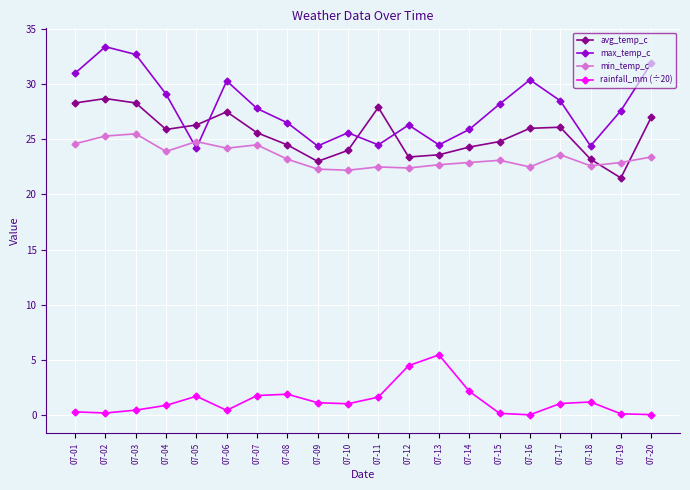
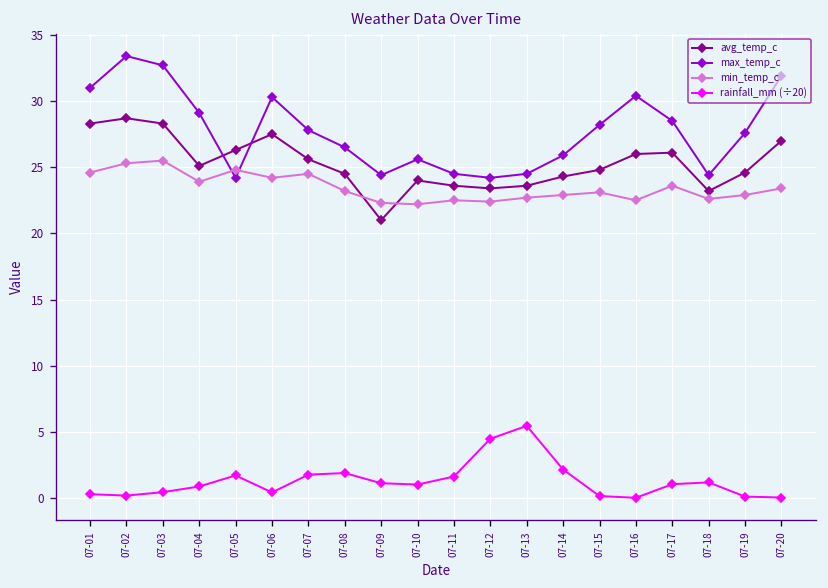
  {
    "avg_temp_c": {
      "07-01": 28.3,
      "07-02": 28.7,
      "07-03": 28.3,
-     "07-04": 25.9,
+     "07-04": 25.1,
      "07-05": 26.3,
      "07-06": 27.5,
      "07-07": 25.6,
      "07-08": 24.5,
-     "07-09": 23,
+     "07-09": 21,
      "07-10": 24.0,
-     "07-11": 27.9,
+     "07-11": 23.6,
      "07-12": 23.4,
      "07-13": 23.6,
      "07-14": 24.3,
      "07-15": 24.8,
      "07-16": 26.0,
      "07-17": 26.1,
      "07-18": 23.2,
-     "07-19": 21.5,
+     "07-19": 24.6,
      "07-20": 27.0
    },
    "max_temp_c": {
      "07-01": 31.0,
      "07-02": 33.4,
      "07-03": 32.7,
      "07-04": 29.1,
      "07-05": 24.2,
      "07-06": 30.3,
      "07-07": 27.8,
      "07-08": 26.5,
      "07-09": 24.4,
      "07-10": 25.6,
      "07-11": 24.5,
-     "07-12": 26.3,
+     "07-12": 24.2,
      "07-13": 24.5,
      "07-14": 25.9,
      "07-15": 28.2,
      "07-16": 30.4,
      "07-17": 28.5,
      "07-18": 24.4,
      "07-19": 27.6
    },
    "min_temp_c": {
      "07-01": 24.6,
      "07-02": 25.3,
      "07-03": 25.5,
      "07-04": 23.9,
      "07-05": 24.8,
      "07-06": 24.2,
      "07-07": 24.5,
      "07-08": 23.2,
      "07-09": 22.3,
      "07-10": 22.2,
      "07-11": 22.5,
      "07-12": 22.4,
      "07-13": 22.7,
      "07-14": 22.9,
      "07-15": 23.1,
      "07-16": 22.5,
      "07-17": 23.6,
      "07-18": 22.6,
      "07-19": 22.9,
      "07-20": 23.4
    },
    "rainfall_mm (÷20)": {
      "07-01": 0.3,
      "07-02": 0.2,
      "07-03": 0.4,
      "07-04": 0.9,
      "07-05": 1.7,
      "07-06": 0.4,
      "07-07": 1.8,
      "07-08": 1.9,
      "07-09": 1.1,
      "07-10": 1.0,
      "07-11": 1.6,
      "07-12": 4.5,
      "07-13": 5.5,
      "07-14": 2.2,
      "07-15": 0.1,
      "07-16": 0.0,
      "07-17": 1.0,
      "07-18": 1.2,
      "07-19": 0.1,
      "07-20": 0.0
    }
  }
